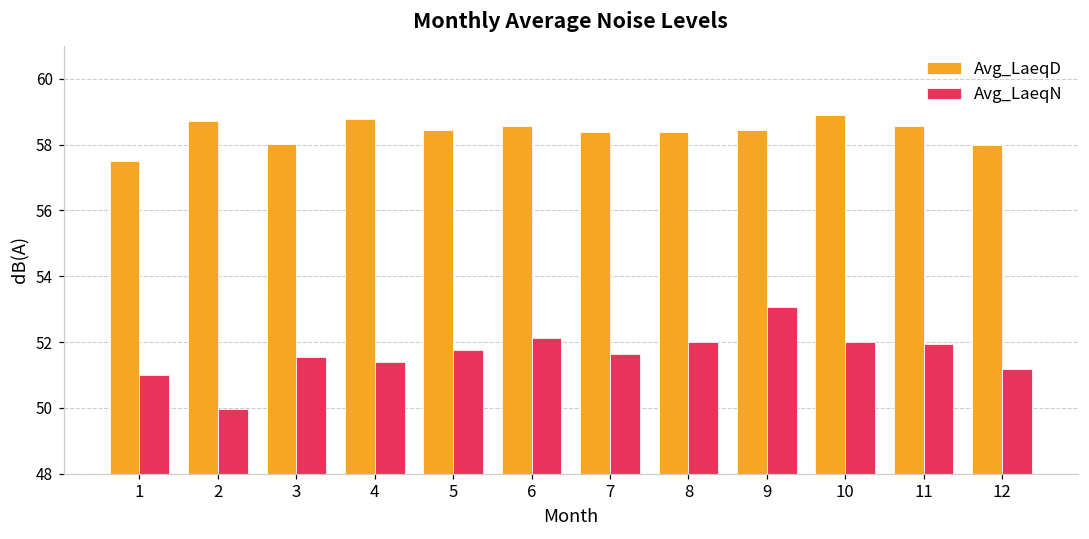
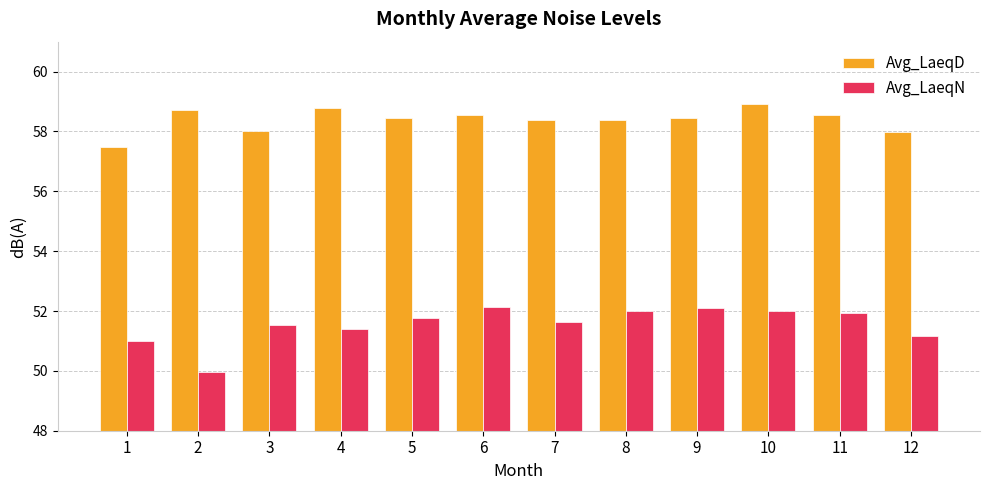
  {
    "Avg_LaeqD": {
      "1": 57.5,
      "2": 58.7,
      "3": 58.0,
      "4": 58.8,
      "5": 58.5,
      "6": 58.6,
      "7": 58.4,
      "8": 58.4,
      "9": 58.4,
      "10": 58.9,
      "11": 58.6,
      "12": 58.0
    },
    "Avg_LaeqN": {
      "1": 51.0,
      "2": 50.0,
      "3": 51.5,
      "4": 51.4,
      "5": 51.8,
      "6": 52.1,
      "7": 51.6,
      "8": 52.0,
-     "9": 53.1,
+     "9": 52.1,
      "10": 52.0,
      "11": 51.9,
      "12": 51.2
    }
  }
